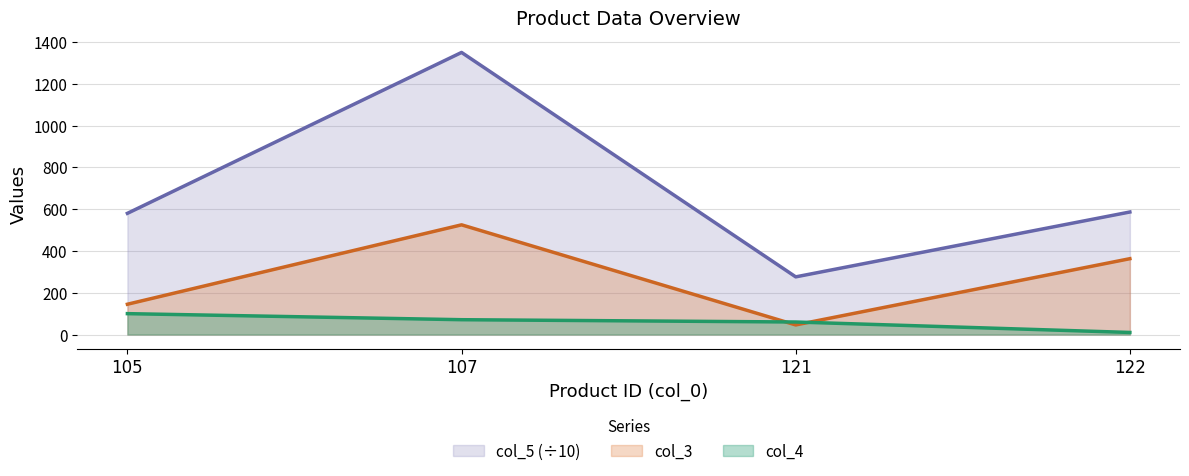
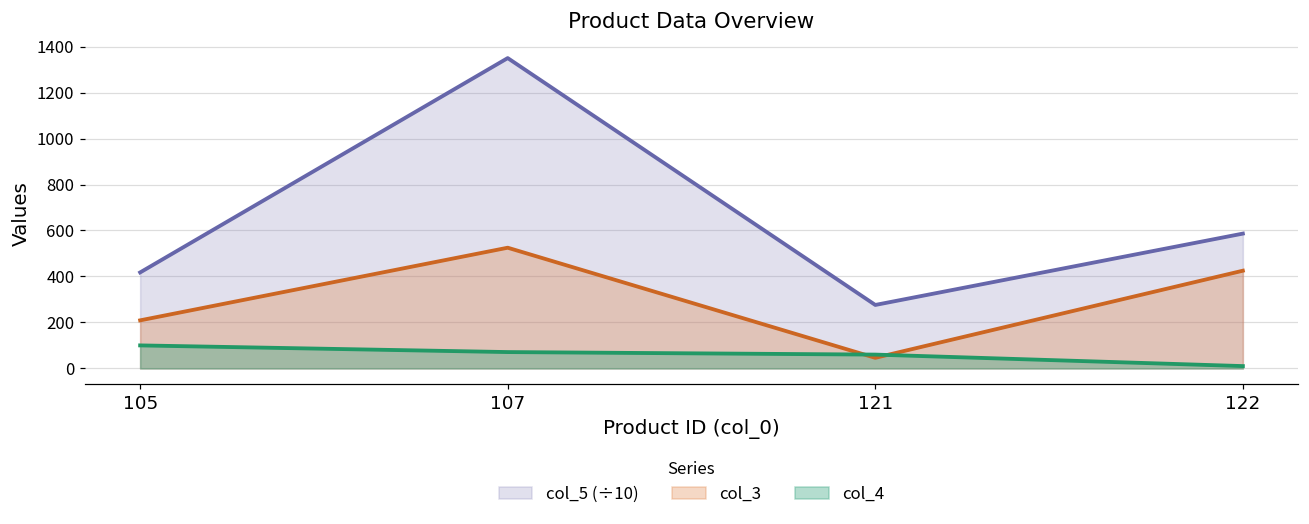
  {
    "col_5 (÷10)": {
-     "105": 580,
+     "105": 420,
      "107": 1350,
      "121": 280,
      "122": 590
    },
    "col_3": {
-     "105": 150,
+     "105": 210,
      "107": 530,
      "121": 50,
-     "122": 360
+     "122": 430
    },
    "col_4": {
      "105": 100,
      "107": 70,
      "121": 60,
      "122": 10
    }
  }
